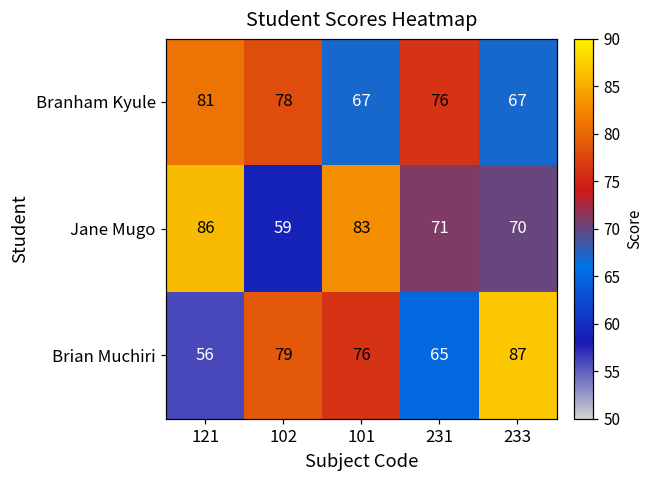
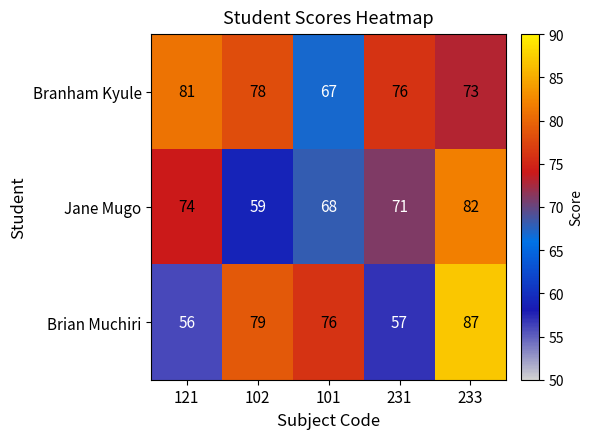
  {
    "Branham Kyule": {
      "121": 81,
      "102": 78,
      "101": 67,
      "231": 76,
-     "233": 67
+     "233": 73
    },
    "Jane Mugo": {
-     "121": 86,
+     "121": 74,
      "102": 59,
-     "101": 83,
+     "101": 68,
      "231": 71,
-     "233": 70
+     "233": 82
    },
    "Brian Muchiri": {
      "121": 56,
      "102": 79,
      "101": 76,
-     "231": 65,
+     "231": 57,
      "233": 87
    }
  }
